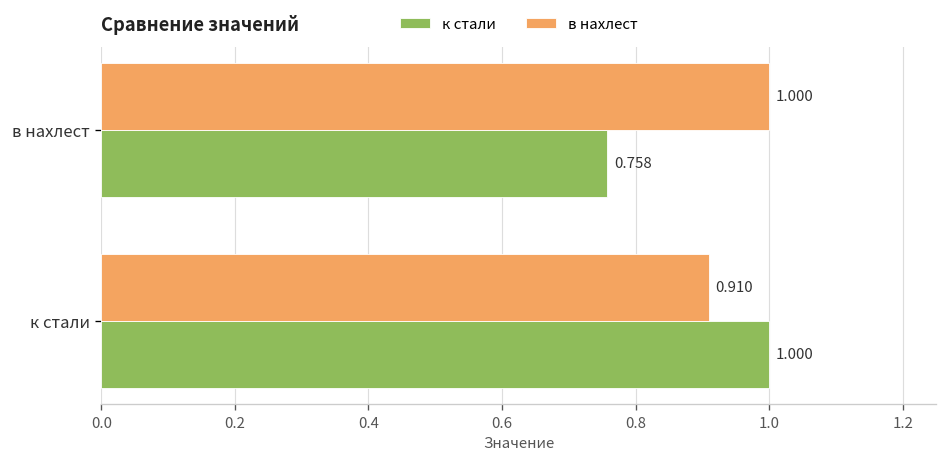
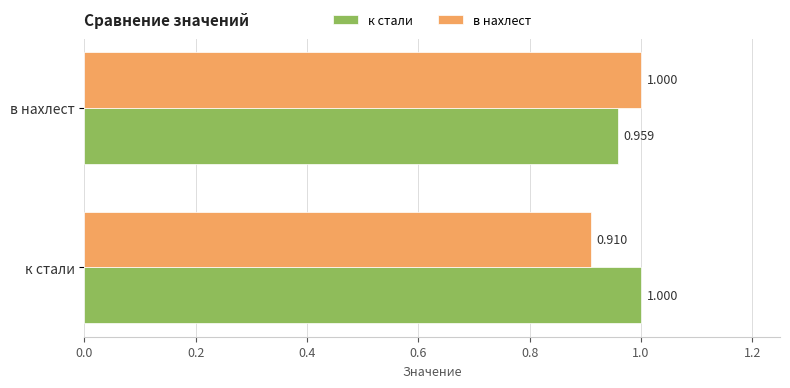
  {
    "к стали": {
-     "в нахлест": 0.758,
+     "в нахлест": 0.959,
      "к стали": 1.000
    },
    "в нахлест": {
      "в нахлест": 1.000,
      "к стали": 0.910
    }
  }
